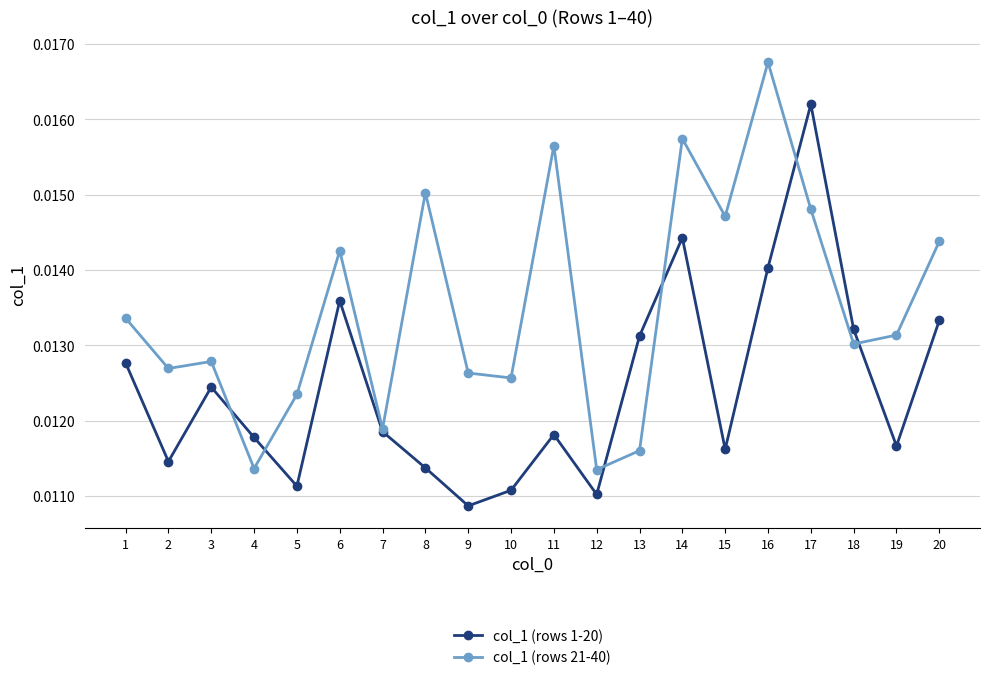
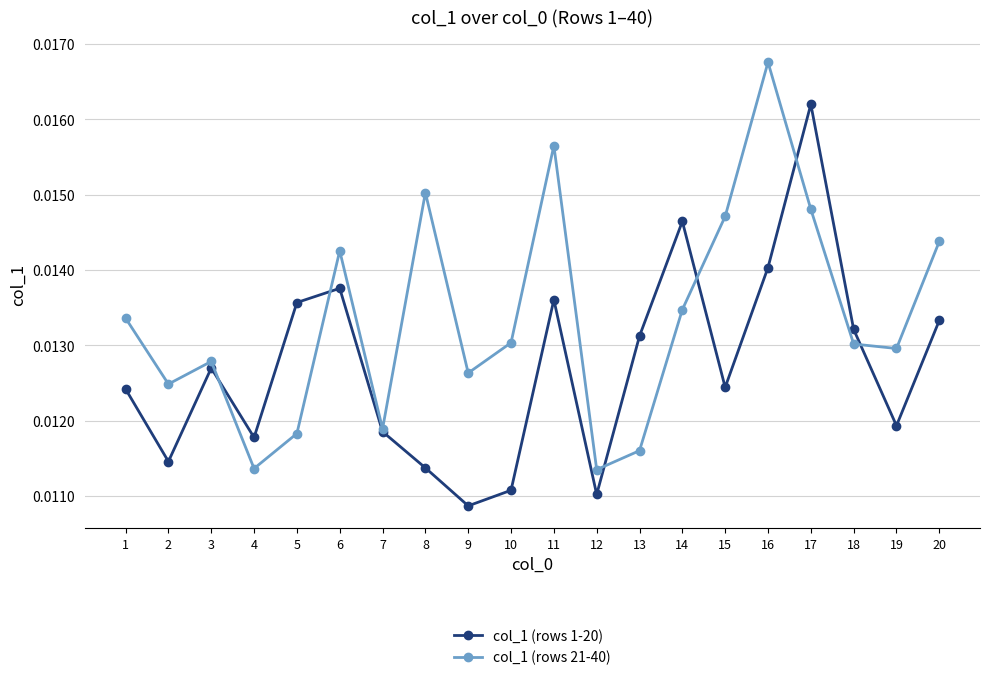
  {
    "col_1 (rows 1-20)": {
-     "1": 0.0128,
+     "1": 0.0124,
      "2": 0.0115,
-     "3": 0.0124,
+     "3": 0.0127,
      "4": 0.0118,
-     "5": 0.0111,
-     "6": 0.0136,
+     "5": 0.0136,
+     "6": 0.0138,
      "7": 0.0119,
      "8": 0.0114,
      "9": 0.0109,
      "10": 0.0111,
-     "11": 0.0118,
+     "11": 0.0136,
      "12": 0.0110,
      "13": 0.0131,
-     "14": 0.0144,
-     "15": 0.0116,
+     "14": 0.0146,
+     "15": 0.0124,
      "16": 0.0140,
      "17": 0.0162,
      "18": 0.0132,
-     "19": 0.0117,
+     "19": 0.0119,
      "20": 0.0133
    },
    "col_1 (rows 21-40)": {
      "1": 0.0134,
-     "2": 0.0127,
+     "2": 0.0125,
      "3": 0.0128,
      "4": 0.0114,
-     "5": 0.0123,
+     "5": 0.0118,
      "6": 0.0143,
      "7": 0.0119,
      "8": 0.0150,
      "9": 0.0126,
-     "10": 0.0126,
+     "10": 0.0130,
      "11": 0.0157,
      "12": 0.0114,
      "13": 0.0116,
-     "14": 0.0157,
+     "14": 0.0135,
      "15": 0.0147,
      "16": 0.0168,
      "17": 0.0148,
      "18": 0.0130,
-     "19": 0.0131,
+     "19": 0.0130,
      "20": 0.0144
    }
  }
